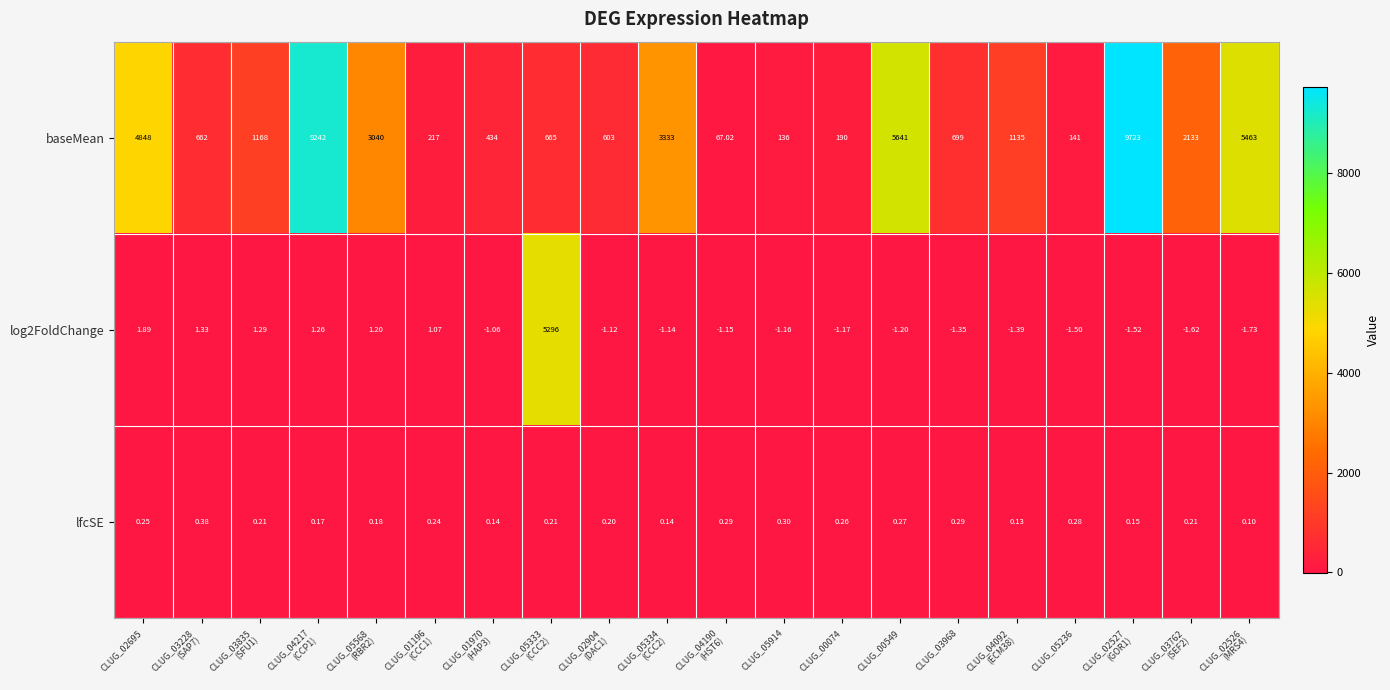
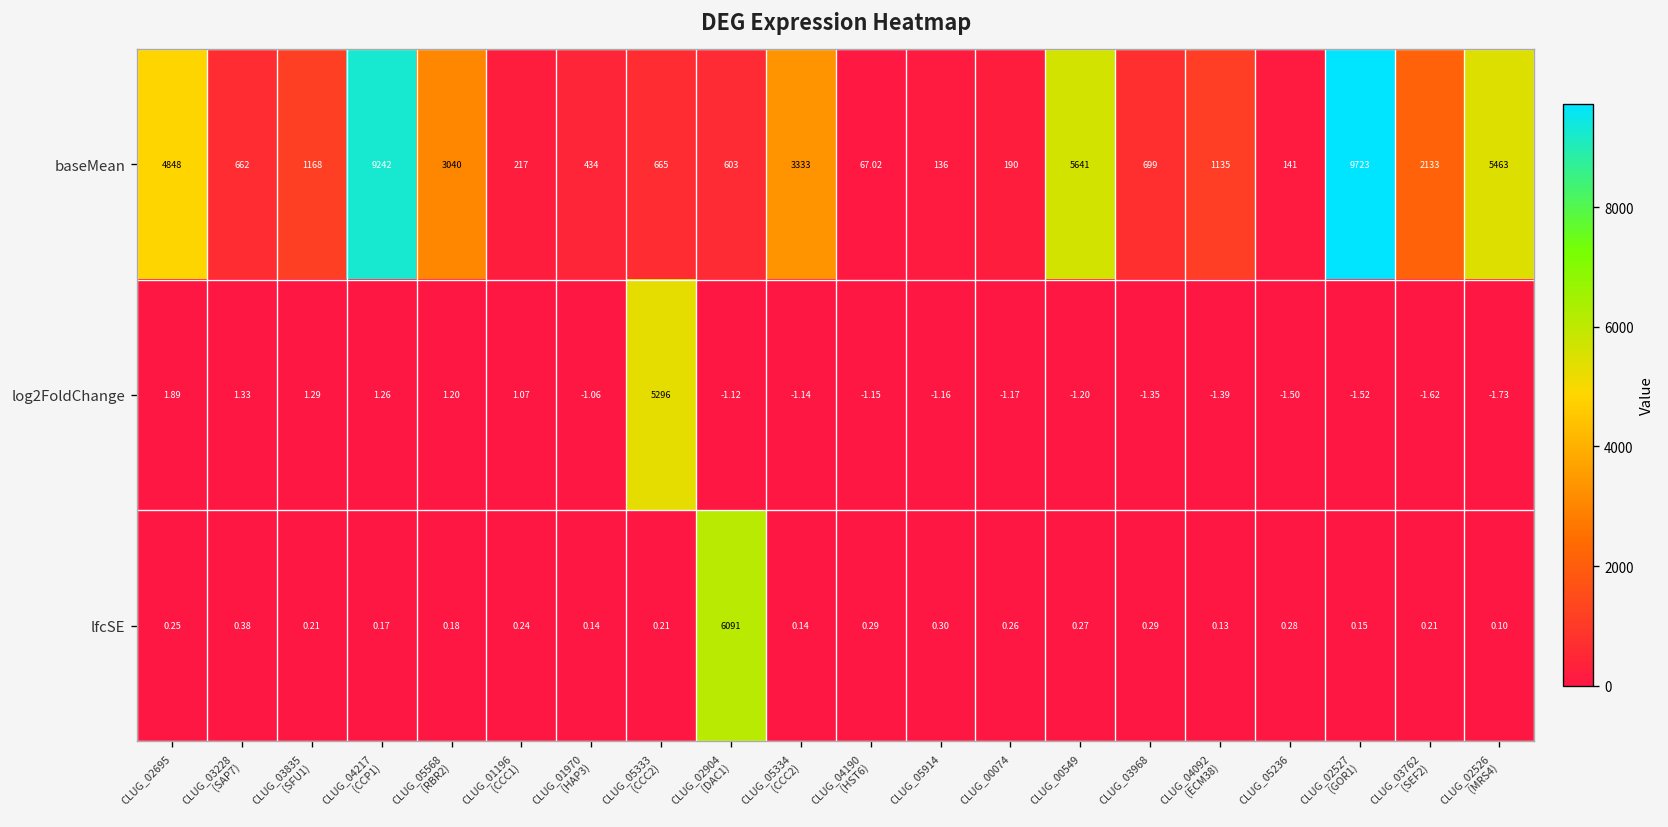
  {
    "baseMean": {
      "CLUG_02695": 4848,
      "CLUG_03228 (SAP7)": 662,
      "CLUG_03835 (SFU1)": 1168,
      "CLUG_04217 (CCP1)": 9242,
      "CLUG_05568 (RBR2)": 3040,
      "CLUG_01196 (CCC1)": 217,
      "CLUG_01970 (HAP3)": 434,
      "CLUG_05333 (CCC2)": 665,
      "CLUG_02904 (DAC1)": 603,
      "CLUG_05334 (CCC2)": 3333,
      "CLUG_04190 (HST6)": 67.02,
      "CLUG_05914": 136,
      "CLUG_00074": 190,
      "CLUG_00549": 5641,
      "CLUG_03968": 699,
      "CLUG_04092 (ECM38)": 1135,
      "CLUG_05236": 141,
      "CLUG_02527 (GOR1)": 9723,
      "CLUG_03762 (SEF2)": 2133,
      "CLUG_02526 (MRS4)": 5463
    },
    "log2FoldChange": {
      "CLUG_02695": 1.89,
      "CLUG_03228 (SAP7)": 1.33,
      "CLUG_03835 (SFU1)": 1.29,
      "CLUG_04217 (CCP1)": 1.26,
      "CLUG_05568 (RBR2)": 1.20,
      "CLUG_01196 (CCC1)": 1.07,
      "CLUG_01970 (HAP3)": -1.06,
      "CLUG_05333 (CCC2)": 5296,
      "CLUG_02904 (DAC1)": -1.12,
      "CLUG_05334 (CCC2)": -1.14,
      "CLUG_04190 (HST6)": -1.15,
      "CLUG_05914": -1.16,
      "CLUG_00074": -1.17,
      "CLUG_00549": -1.20,
      "CLUG_03968": -1.35,
      "CLUG_04092 (ECM38)": -1.39,
      "CLUG_05236": -1.50,
      "CLUG_02527 (GOR1)": -1.52,
      "CLUG_03762 (SEF2)": -1.62,
      "CLUG_02526 (MRS4)": -1.73
    },
    "lfcSE": {
      "CLUG_02695": 0.25,
      "CLUG_03228 (SAP7)": 0.38,
      "CLUG_03835 (SFU1)": 0.21,
      "CLUG_04217 (CCP1)": 0.17,
      "CLUG_05568 (RBR2)": 0.18,
      "CLUG_01196 (CCC1)": 0.24,
      "CLUG_01970 (HAP3)": 0.14,
      "CLUG_05333 (CCC2)": 0.21,
-     "CLUG_02904 (DAC1)": 0.20,
+     "CLUG_02904 (DAC1)": 6091,
      "CLUG_05334 (CCC2)": 0.14,
      "CLUG_04190 (HST6)": 0.29,
      "CLUG_05914": 0.30,
      "CLUG_00074": 0.26,
      "CLUG_00549": 0.27,
      "CLUG_03968": 0.29,
      "CLUG_04092 (ECM38)": 0.13,
      "CLUG_05236": 0.28,
      "CLUG_02527 (GOR1)": 0.15,
      "CLUG_03762 (SEF2)": 0.21,
      "CLUG_02526 (MRS4)": 0.10
    }
  }
